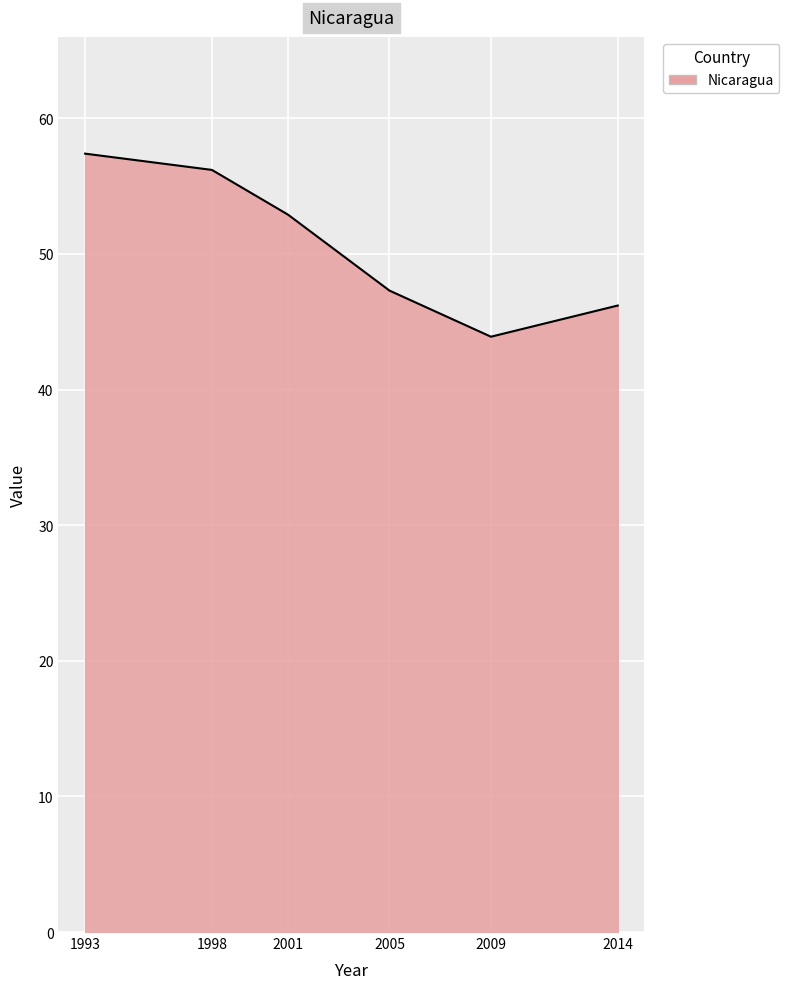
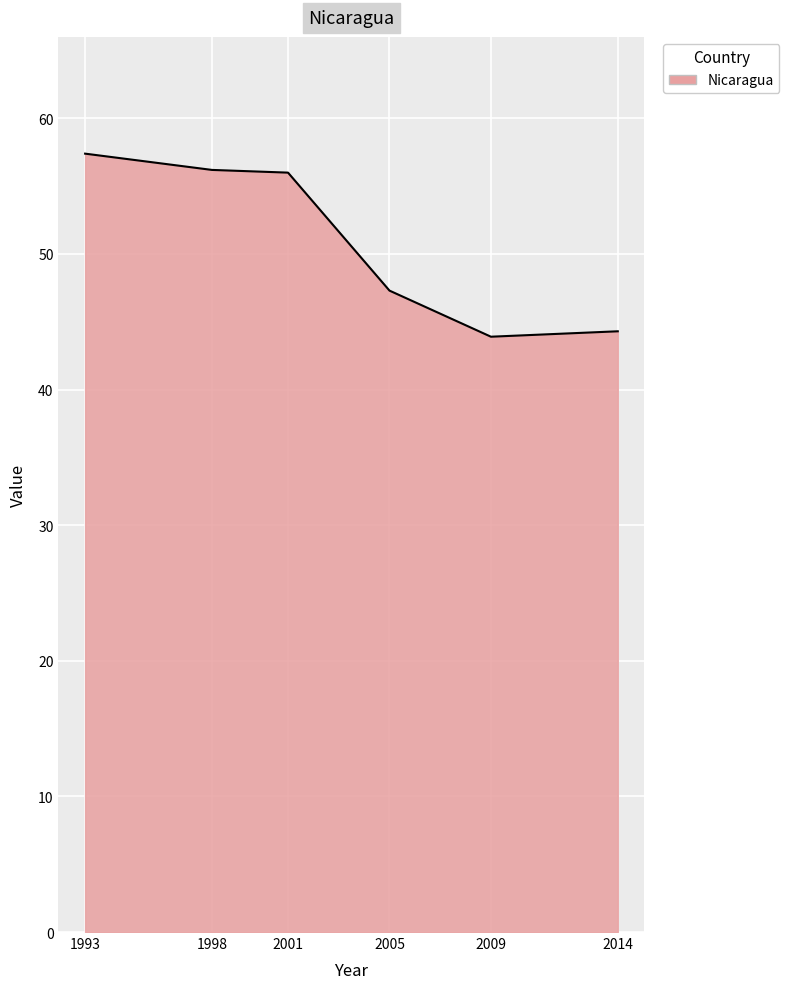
  {
    "1993": 57.4,
    "1998": 56.2,
-   "2001": 52.9,
+   "2001": 56.0,
    "2005": 47.3,
    "2009": 43.9,
-   "2014": 46.2
+   "2014": 44.3
  }
